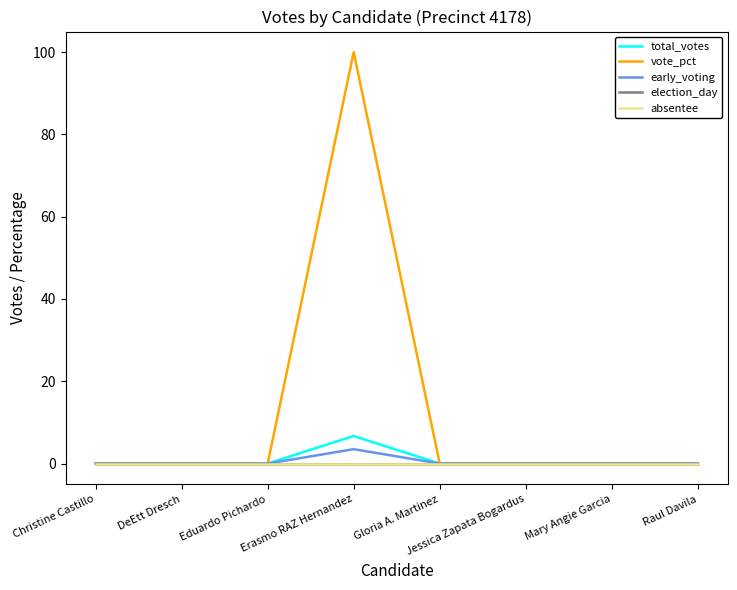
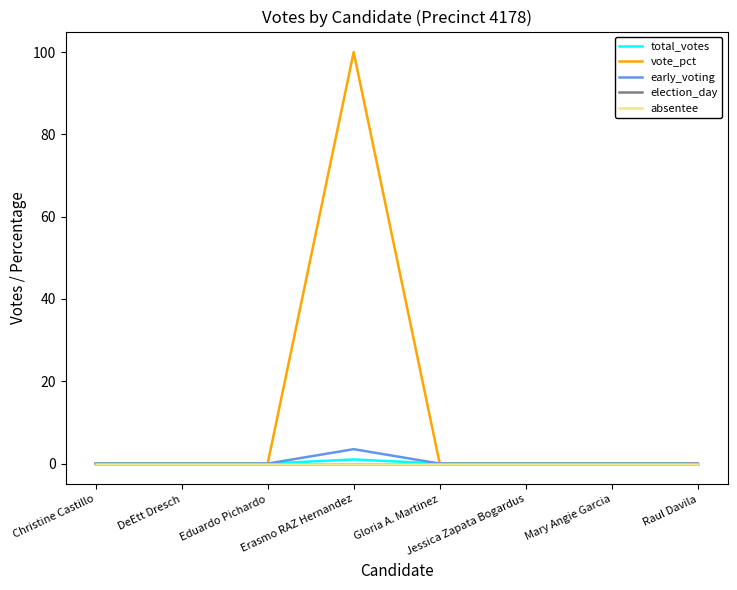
  {
    "total_votes": {
-     "Erasmo RAZ Hernandez": 7
+     "Erasmo RAZ Hernandez": 1
    },
    "vote_pct": {
      "Erasmo RAZ Hernandez": 100
    },
    "early_voting": {
      "Erasmo RAZ Hernandez": 4
    },
    "absentee": {
      "Erasmo RAZ Hernandez": 0
    }
  }
